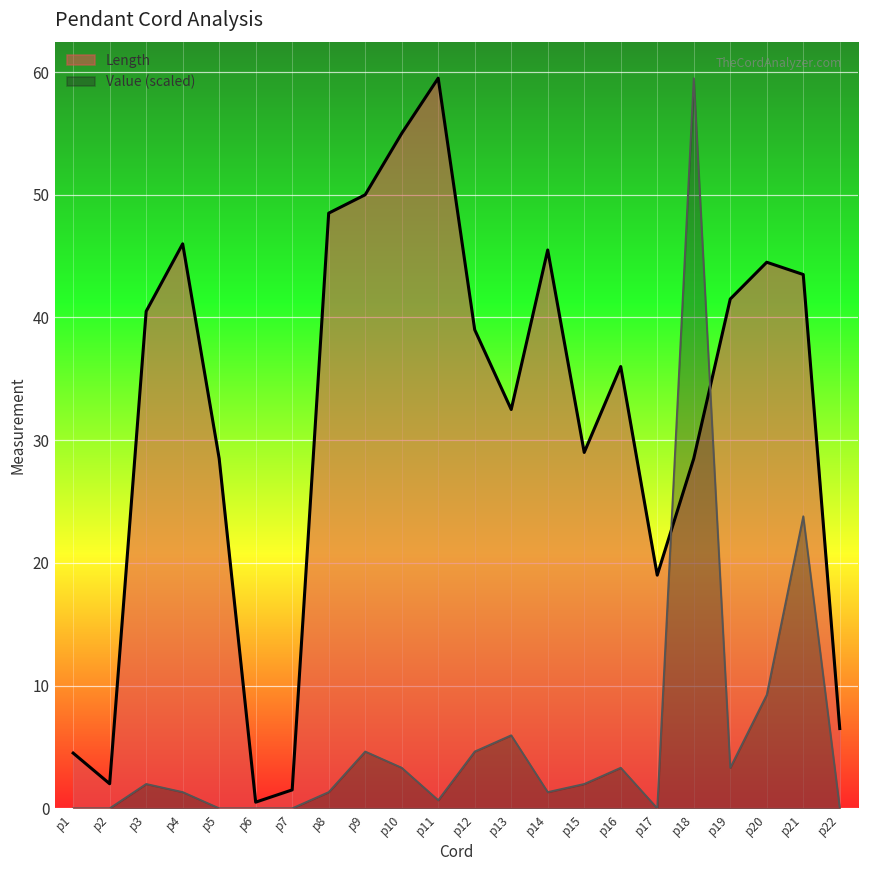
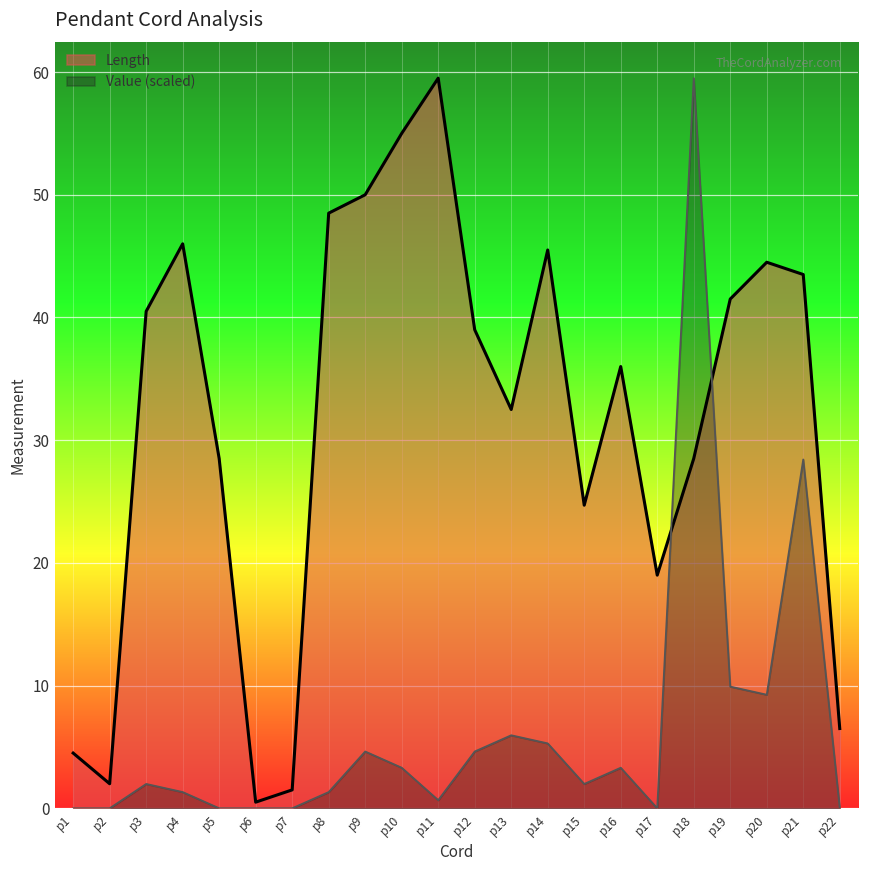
  {
    "Length": {
      "p1": 4.5,
      "p2": 2.0,
      "p3": 40.5,
      "p4": 46.0,
      "p5": 28.5,
      "p6": 0.5,
      "p7": 1.5,
      "p8": 48.5,
      "p9": 50.0,
      "p10": 55.0,
      "p11": 59.5,
      "p12": 39.0,
      "p13": 32.5,
      "p14": 45.5,
-     "p15": 29.0,
+     "p15": 24.7,
      "p16": 36.0,
      "p17": 19.0,
      "p18": 28.5,
      "p19": 41.5,
      "p20": 44.5,
      "p21": 43.5,
      "p22": 6.5
    },
    "Value (scaled)": {
      "p1": 0.0,
      "p2": 0.0,
      "p3": 2.0,
      "p4": 1.3,
      "p5": 0.0,
      "p6": 0.0,
      "p7": 0.0,
      "p8": 1.3,
      "p9": 4.6,
      "p10": 3.3,
      "p11": 0.7,
      "p12": 4.6,
      "p13": 6.0,
-     "p14": 1.3,
+     "p14": 5.3,
      "p15": 2.0,
      "p16": 3.3,
      "p17": 0.0,
      "p18": 59.5,
-     "p19": 3.3,
+     "p19": 9.9,
      "p20": 9.3,
-     "p21": 23.8,
+     "p21": 28.4,
      "p22": 0.0
    }
  }
